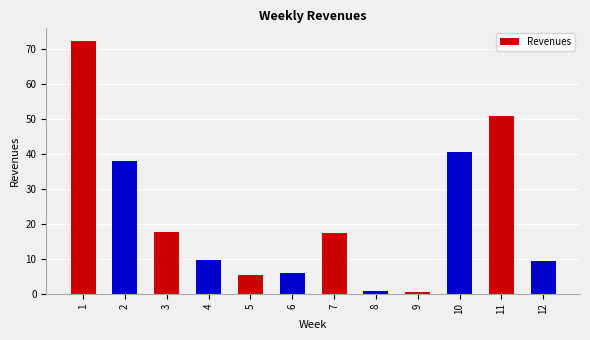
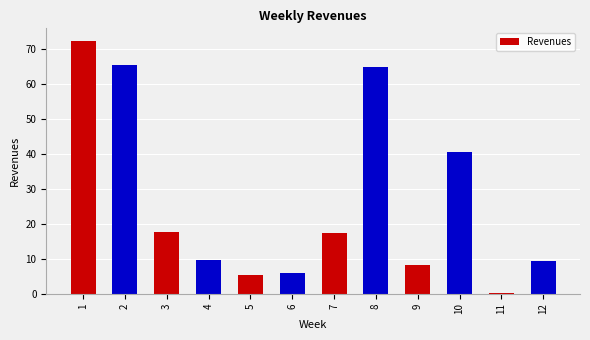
  {
    "1": 72,
-   "2": 38,
+   "2": 65,
    "3": 18,
    "4": 10,
    "5": 5,
    "6": 6,
    "7": 17,
-   "8": 1,
-   "9": 1,
+   "8": 65,
+   "9": 8,
    "10": 41,
-   "11": 51,
+   "11": 0,
    "12": 9
  }
